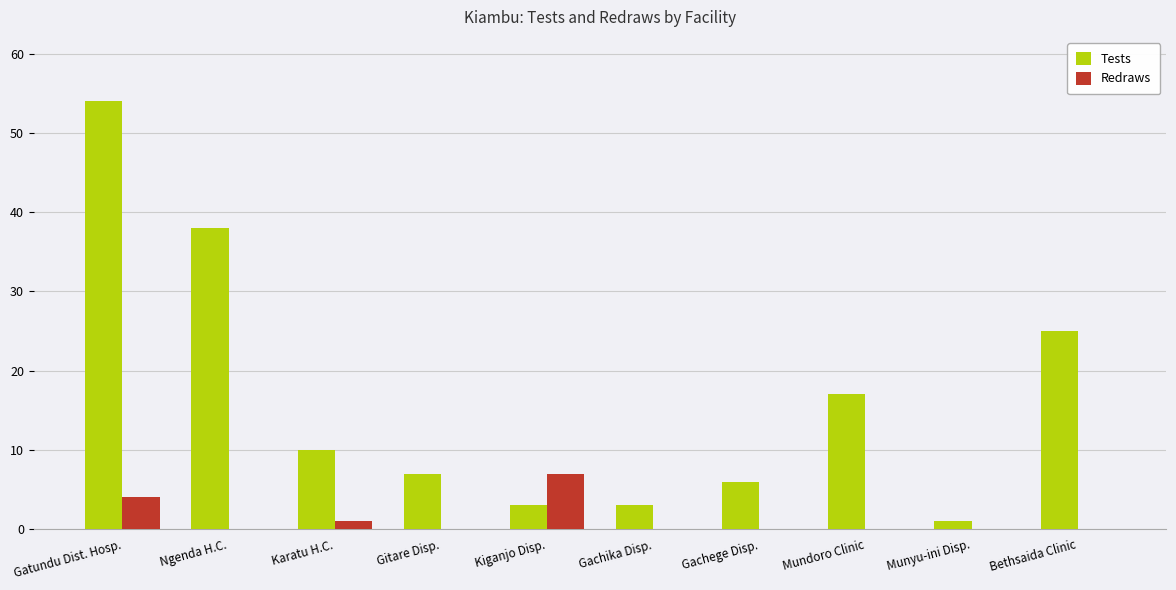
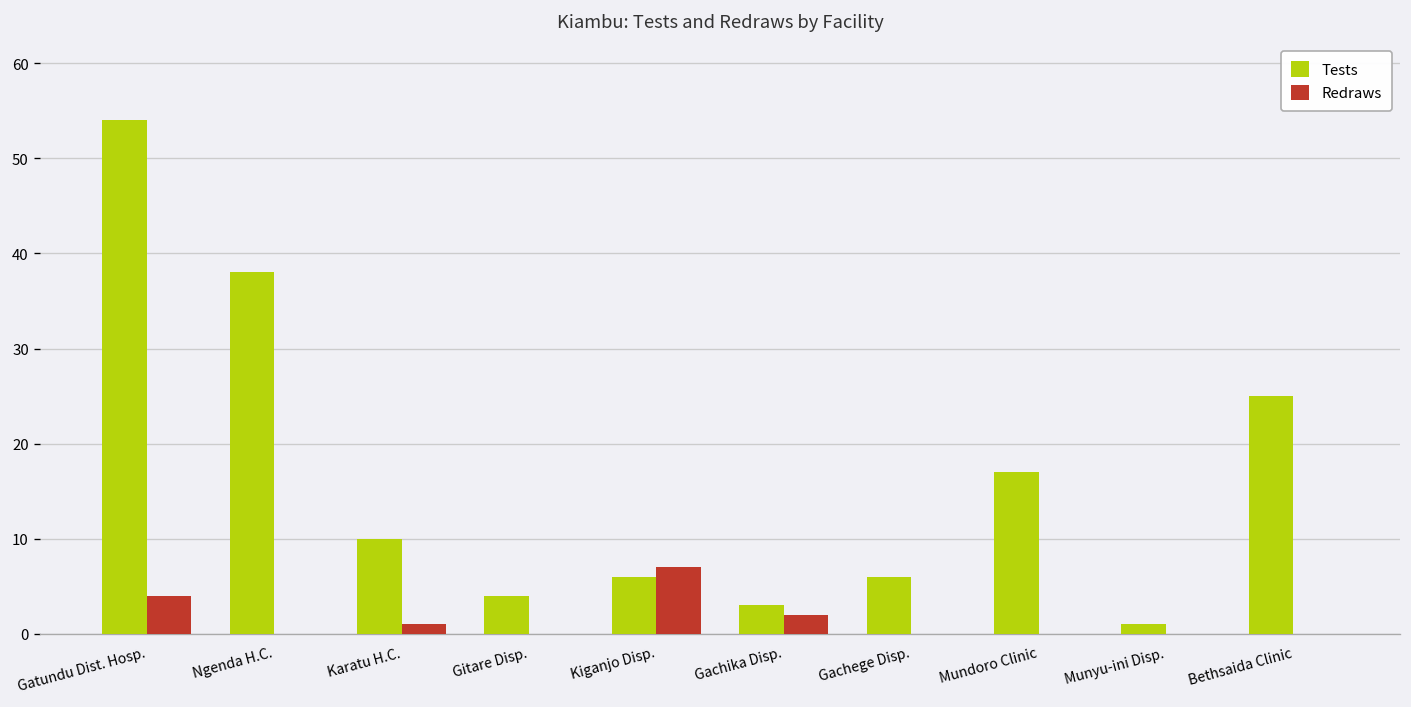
  {
    "Tests": {
      "Gatundu Dist. Hosp.": 54,
      "Ngenda H.C.": 38,
      "Karatu H.C.": 10,
-     "Gitare Disp.": 7,
-     "Kiganjo Disp.": 3,
+     "Gitare Disp.": 4,
+     "Kiganjo Disp.": 6,
      "Gachika Disp.": 3,
      "Gachege Disp.": 6,
      "Mundoro Clinic": 17,
      "Munyu-ini Disp.": 1,
      "Bethsaida Clinic": 25
    },
    "Redraws": {
      "Gatundu Dist. Hosp.": 4,
      "Ngenda H.C.": 0,
      "Karatu H.C.": 1,
      "Gitare Disp.": 0,
      "Kiganjo Disp.": 7,
-     "Gachika Disp.": 0,
+     "Gachika Disp.": 2,
      "Gachege Disp.": 0,
      "Mundoro Clinic": 0,
      "Munyu-ini Disp.": 0,
      "Bethsaida Clinic": 0
    }
  }
